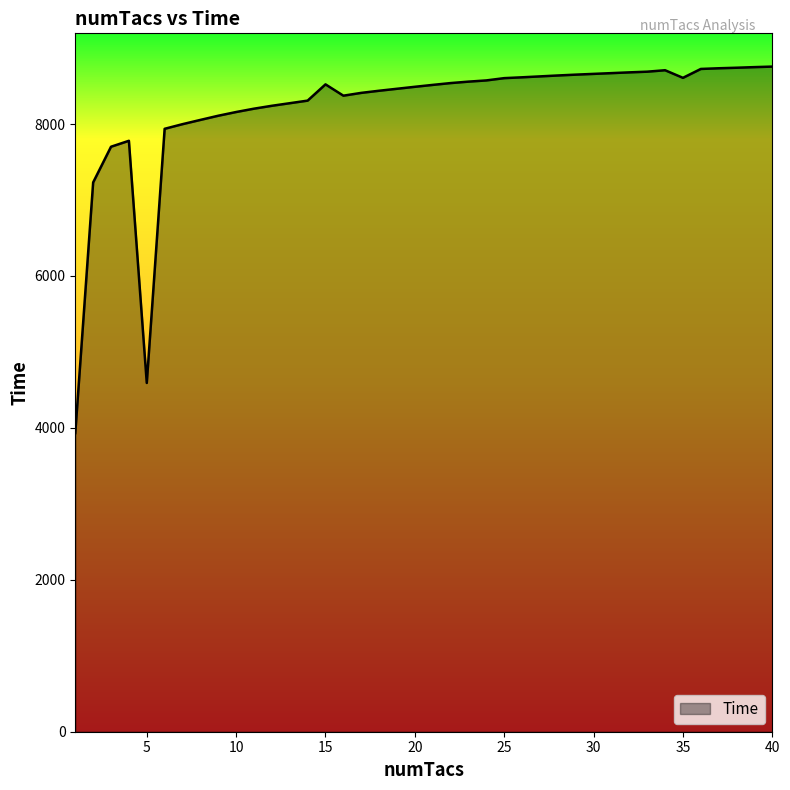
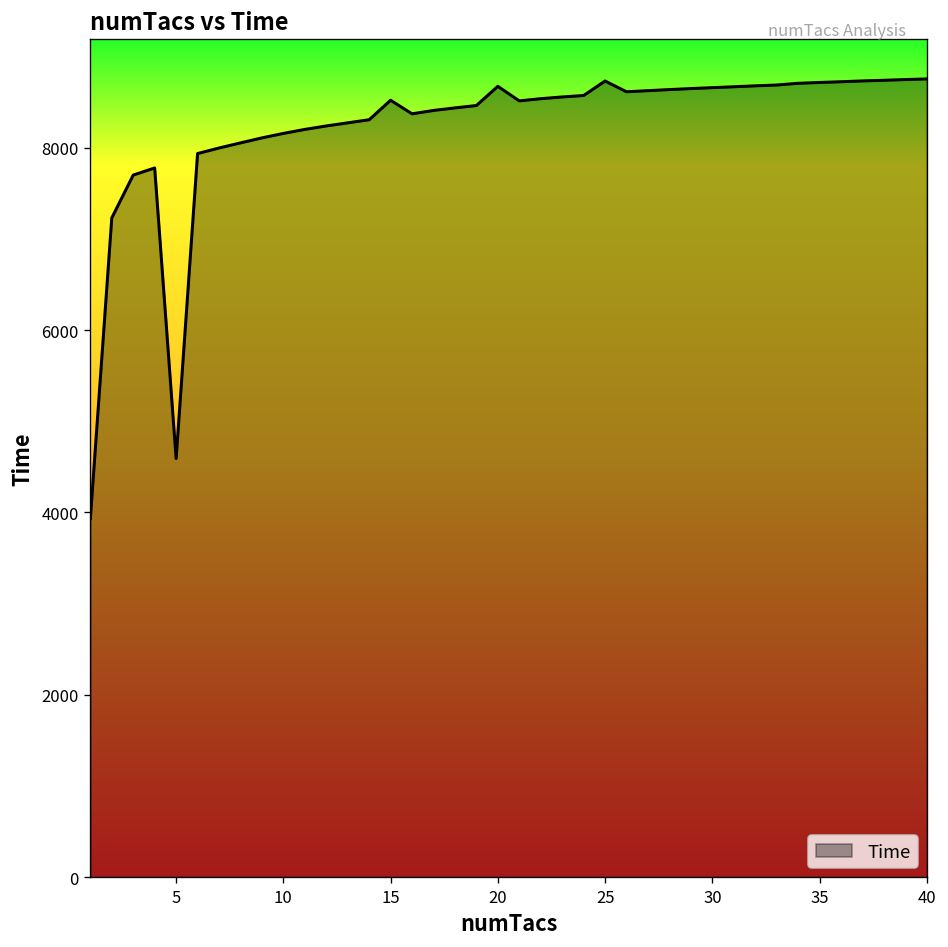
  {
    "5": 4600,
    "10": 8200,
    "15": 8500,
-   "20": 8500,
-   "25": 8600,
+   "20": 8700,
+   "25": 8700,
    "30": 8700,
-   "35": 8600,
+   "35": 8700,
    "40": 8800
  }
